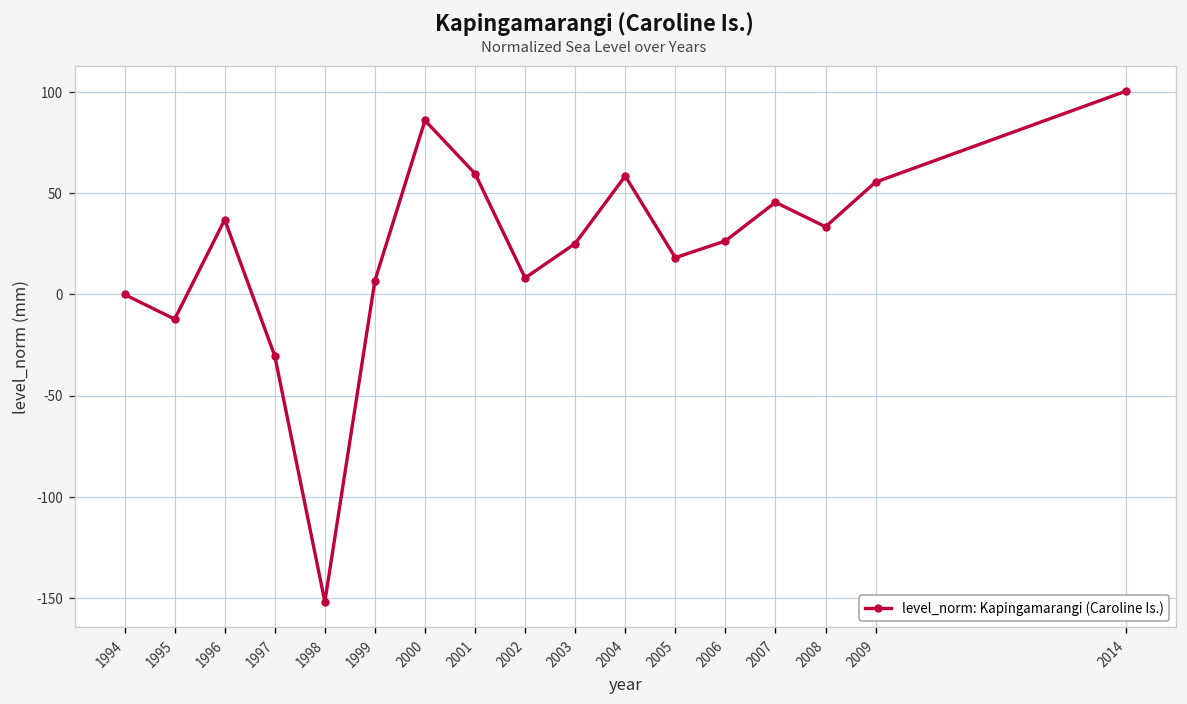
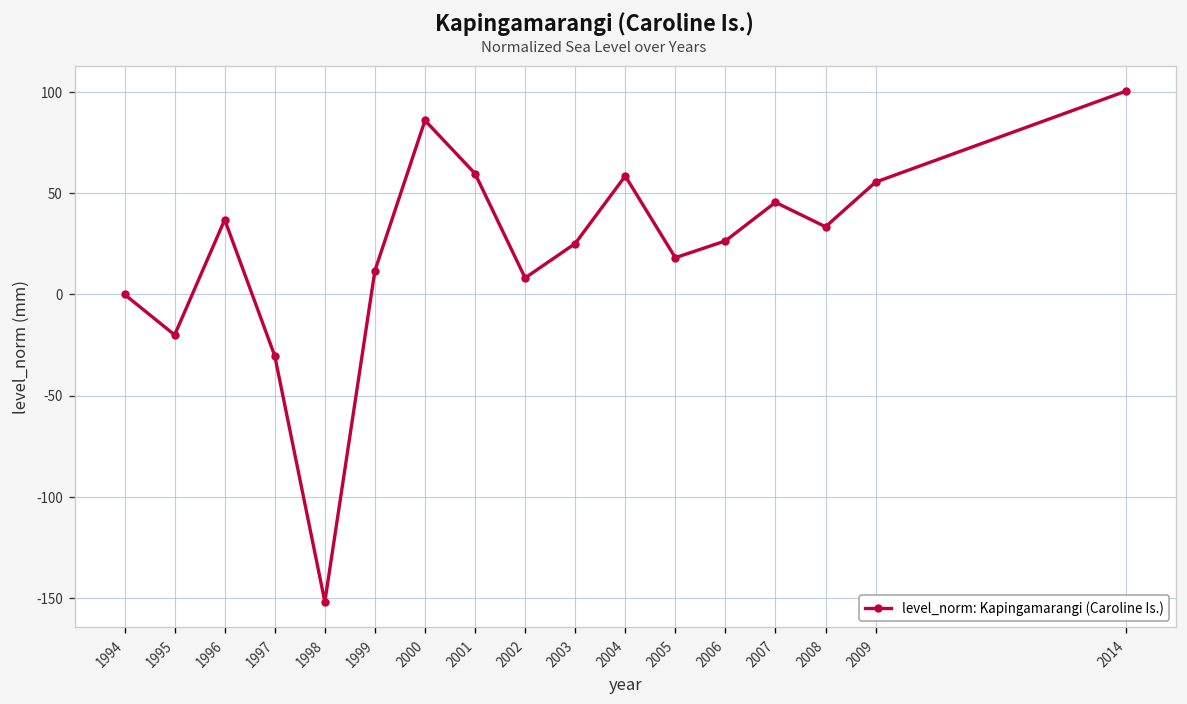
  {
    "1994": 0,
-   "1995": -12,
+   "1995": -20,
    "1996": 37,
    "1997": -30,
    "1998": -152,
-   "1999": 7,
+   "1999": 12,
    "2000": 86,
    "2001": 60,
    "2002": 8,
    "2003": 25,
    "2004": 59,
    "2005": 18,
    "2006": 27,
    "2007": 46,
    "2008": 34,
    "2009": 56,
    "2014": 101
  }
